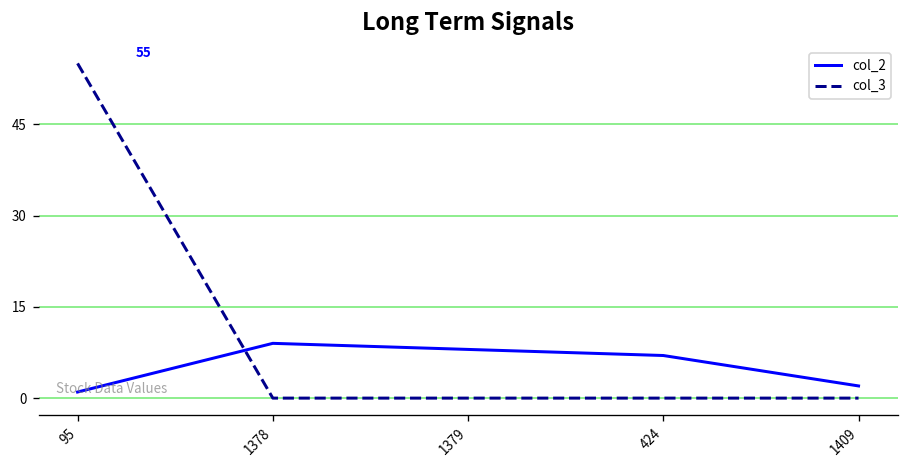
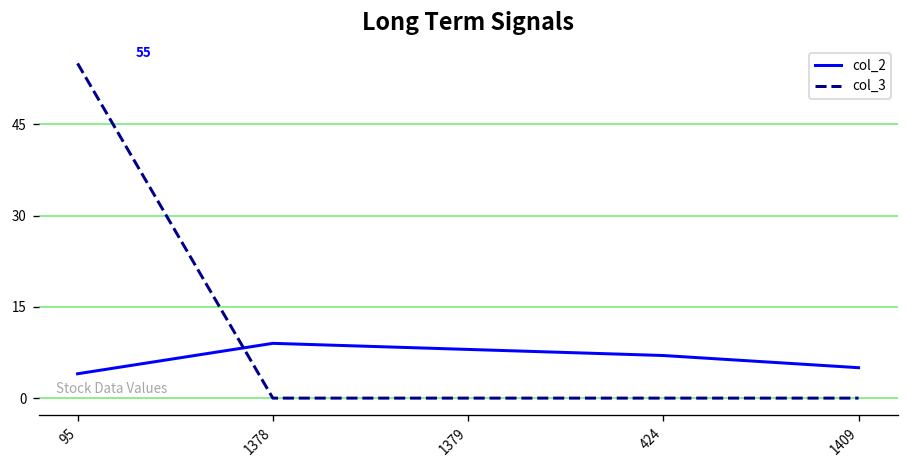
  {
    "col_2": {
-     "95": 1,
+     "95": 4,
      "1378": 9,
      "1379": 8,
      "424": 7,
-     "1409": 2
+     "1409": 5
    },
    "col_3": {
      "95": 55,
      "1378": 0,
      "1379": 0,
      "424": 0,
      "1409": 0
    }
  }
